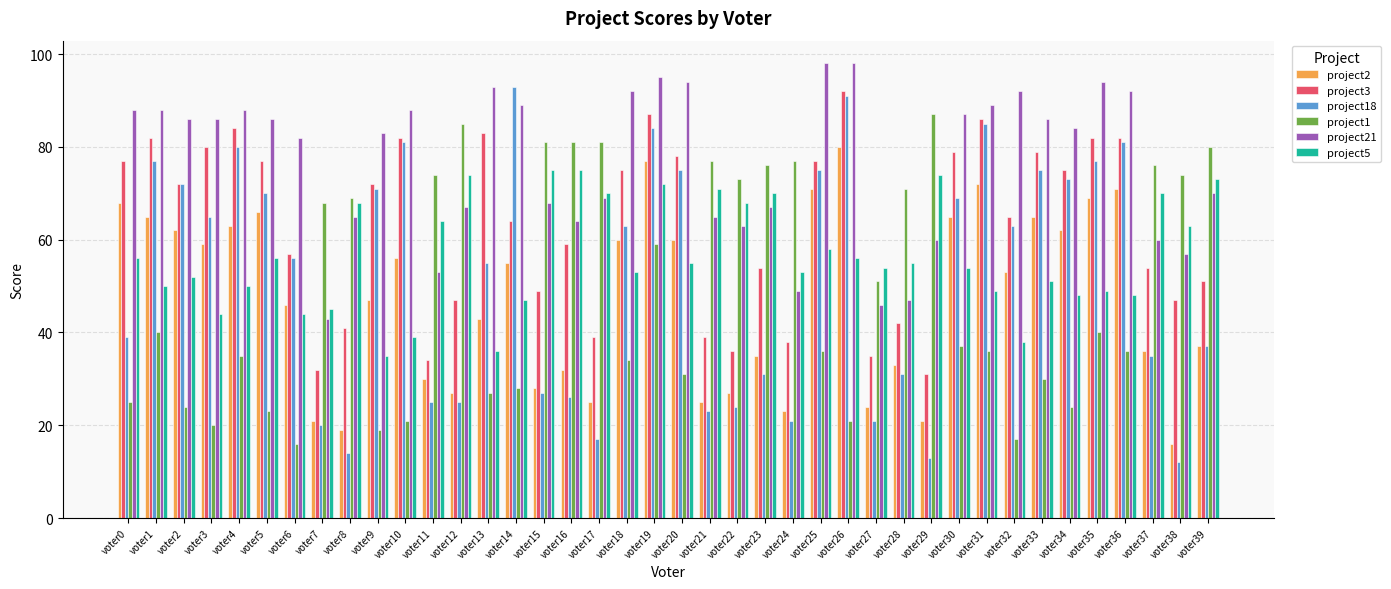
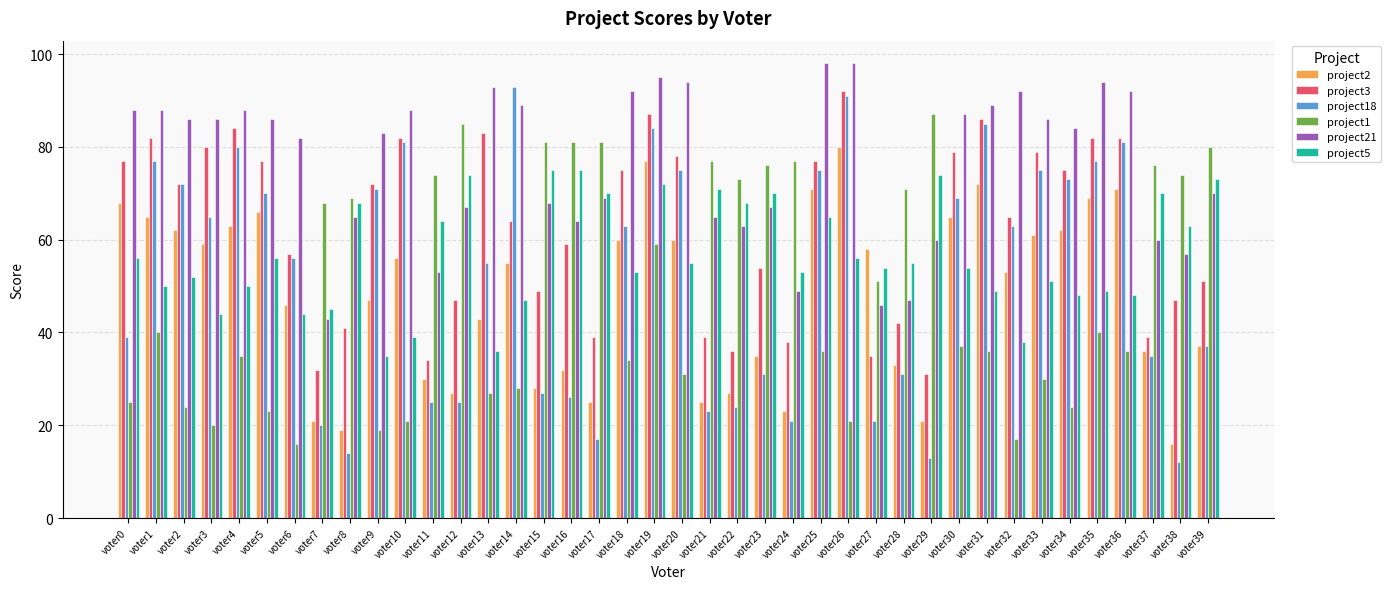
  {
    "project2": {
      "voter0": 68,
      "voter1": 65,
      "voter2": 62,
      "voter3": 59,
      "voter4": 63,
      "voter5": 66,
      "voter6": 46,
      "voter7": 21,
      "voter8": 19,
      "voter9": 47,
      "voter10": 56,
      "voter11": 30,
      "voter12": 27,
      "voter13": 43,
      "voter14": 55,
      "voter15": 28,
      "voter16": 32,
      "voter17": 25,
      "voter18": 60,
      "voter19": 77,
      "voter20": 60,
      "voter21": 25,
      "voter22": 27,
      "voter23": 35,
      "voter24": 23,
      "voter25": 71,
      "voter26": 80,
-     "voter27": 24,
+     "voter27": 58,
      "voter28": 33,
      "voter29": 21,
      "voter30": 65,
      "voter31": 72,
      "voter32": 53,
-     "voter33": 65,
+     "voter33": 61,
      "voter34": 62,
      "voter35": 69,
      "voter36": 71,
      "voter37": 36,
      "voter38": 16,
      "voter39": 37
    },
    "project3": {
      "voter0": 77,
      "voter1": 82,
      "voter2": 72,
      "voter3": 80,
      "voter4": 84,
      "voter5": 77,
      "voter6": 57,
      "voter7": 32,
      "voter8": 41,
      "voter9": 72,
      "voter10": 82,
      "voter11": 34,
      "voter12": 47,
      "voter13": 83,
      "voter14": 64,
      "voter15": 49,
      "voter16": 59,
      "voter17": 39,
      "voter18": 75,
      "voter19": 87,
      "voter20": 78,
      "voter21": 39,
      "voter22": 36,
      "voter23": 54,
      "voter24": 38,
      "voter25": 77,
      "voter26": 92,
      "voter27": 35,
      "voter28": 42,
      "voter29": 31,
      "voter30": 79,
      "voter31": 86,
      "voter32": 65,
      "voter33": 79,
      "voter34": 75,
      "voter35": 82,
      "voter36": 82,
-     "voter37": 54,
+     "voter37": 39,
      "voter38": 47,
      "voter39": 51
    },
    "project5": {
      "voter0": 56,
      "voter1": 50,
      "voter2": 52,
      "voter3": 44,
      "voter4": 50,
      "voter5": 56,
      "voter6": 44,
      "voter7": 45,
      "voter8": 68,
      "voter9": 35,
      "voter10": 39,
      "voter11": 64,
      "voter12": 74,
      "voter13": 36,
      "voter14": 47,
      "voter15": 75,
      "voter16": 75,
      "voter17": 70,
      "voter18": 53,
      "voter19": 72,
      "voter20": 55,
      "voter21": 71,
      "voter22": 68,
      "voter23": 70,
      "voter24": 53,
-     "voter25": 58,
+     "voter25": 65,
      "voter26": 56,
      "voter27": 54,
      "voter28": 55,
      "voter29": 74,
      "voter30": 54,
      "voter31": 49,
      "voter32": 38,
      "voter33": 51,
      "voter34": 48,
      "voter35": 49,
      "voter36": 48,
      "voter37": 70,
      "voter38": 63,
      "voter39": 73
    }
  }
